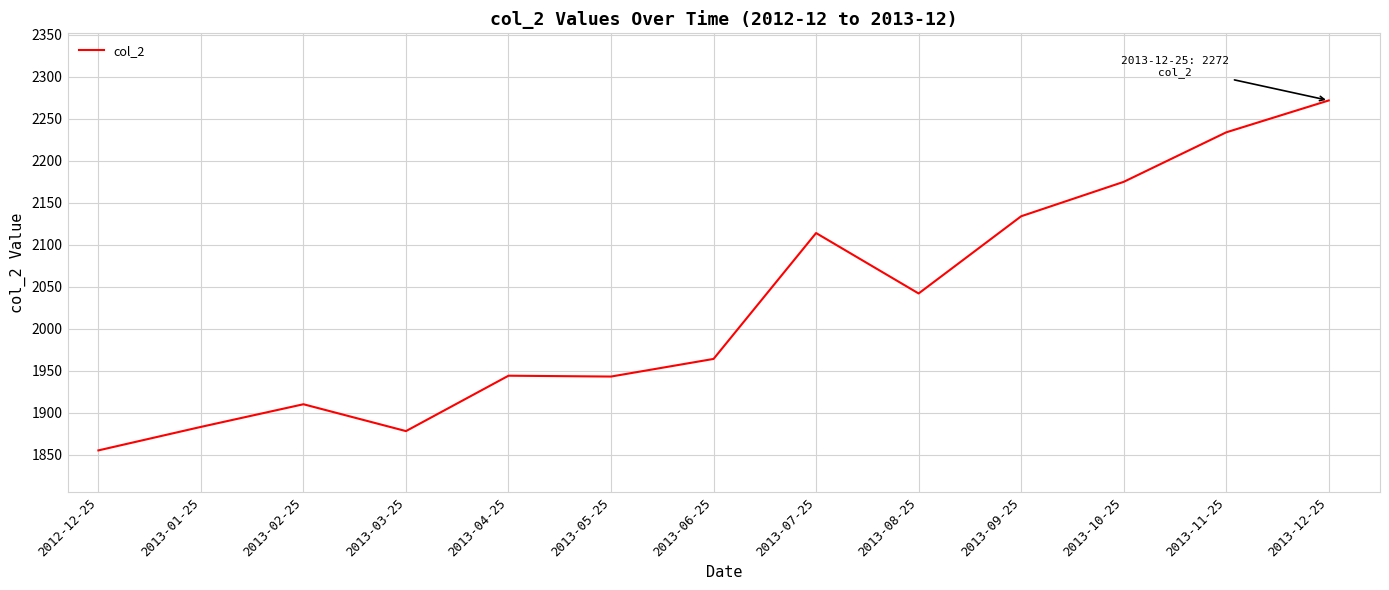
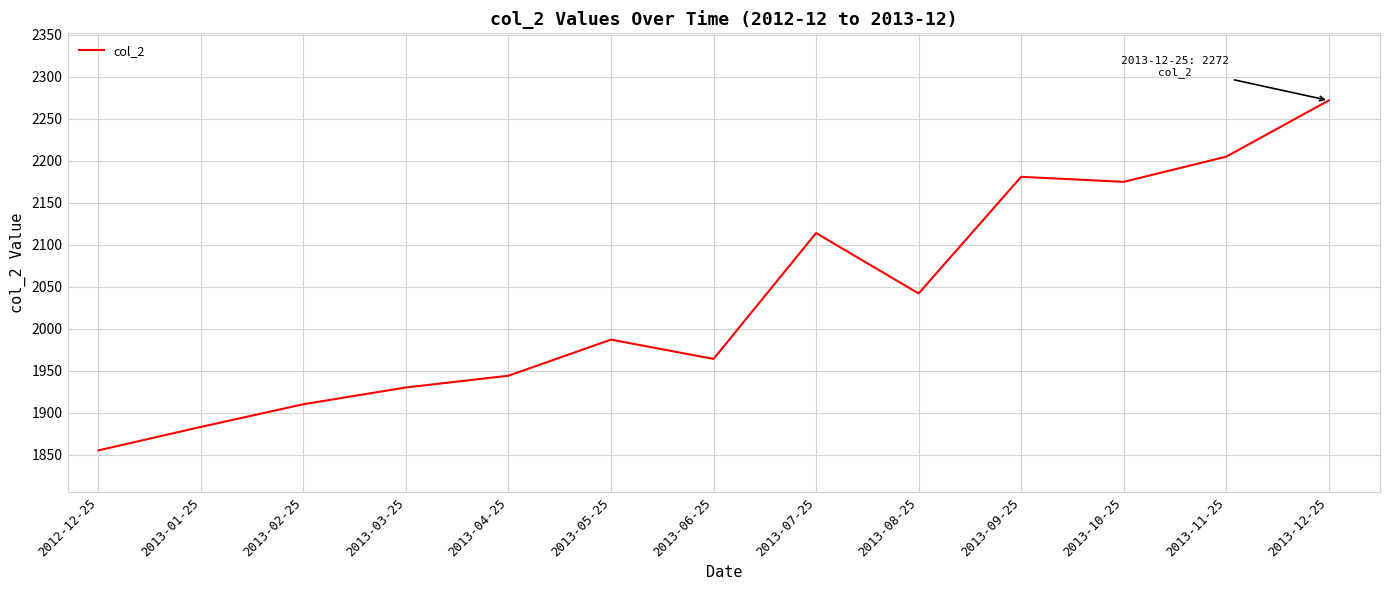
  {
    "2012-12-25": 1860,
    "2013-01-25": 1880,
    "2013-02-25": 1910,
-   "2013-03-25": 1880,
+   "2013-03-25": 1930,
    "2013-04-25": 1940,
-   "2013-05-25": 1940,
+   "2013-05-25": 1990,
    "2013-06-25": 1960,
    "2013-07-25": 2110,
    "2013-08-25": 2040,
-   "2013-09-25": 2130,
+   "2013-09-25": 2180,
    "2013-10-25": 2180,
-   "2013-11-25": 2230
+   "2013-11-25": 2210
  }
